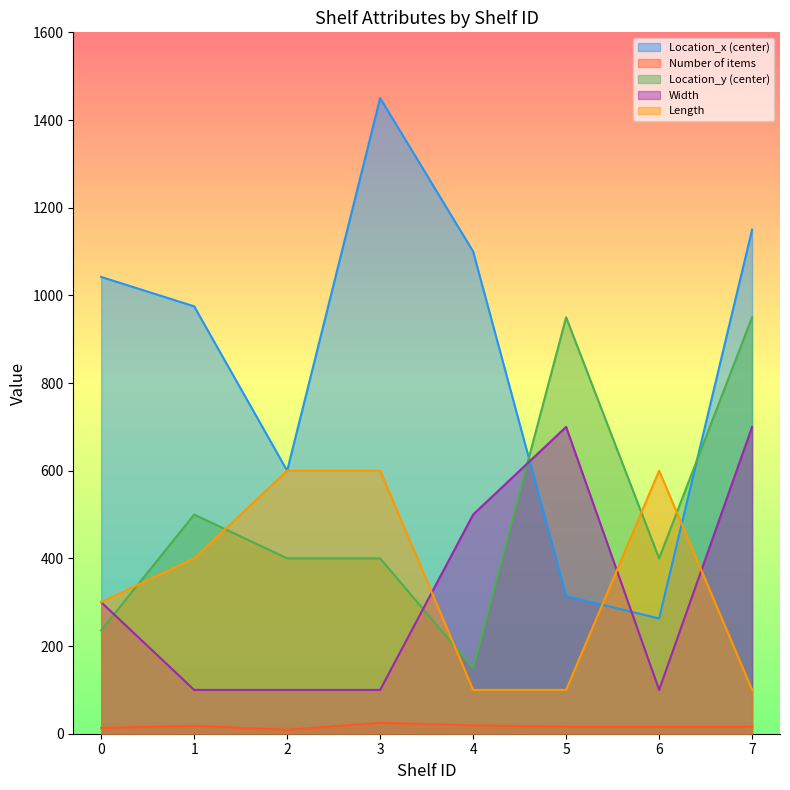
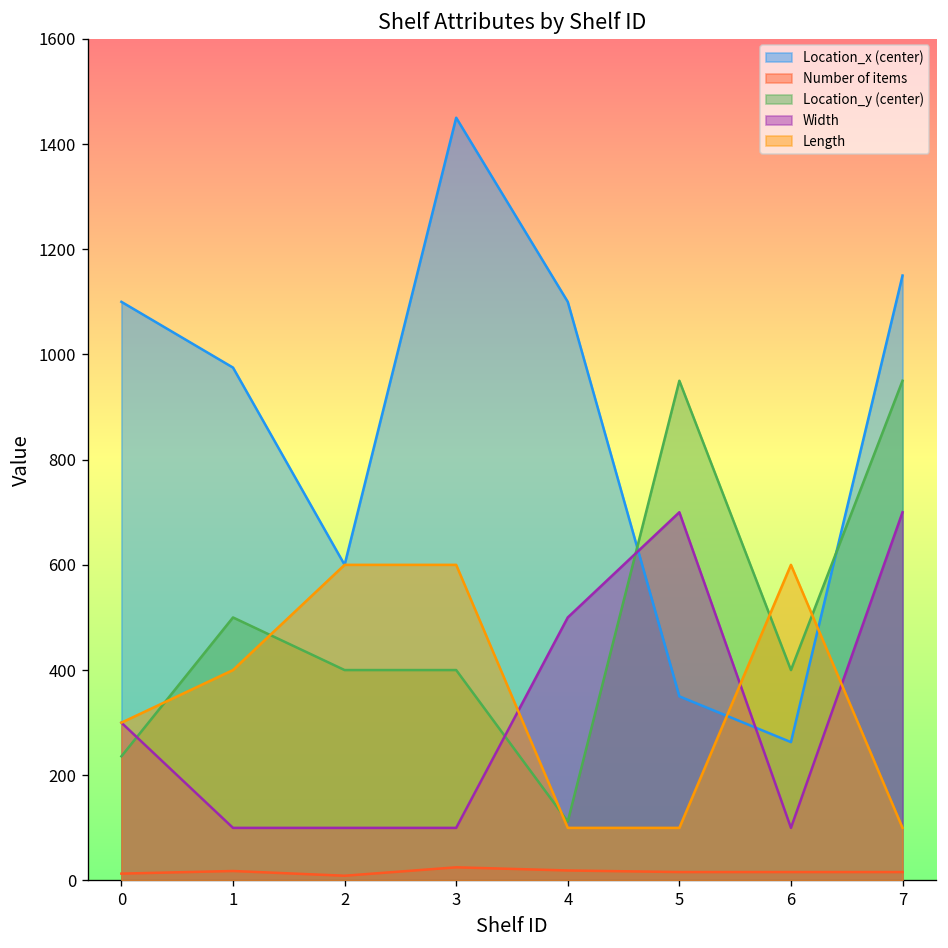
  {
    "Location_x (center)": {
-     "0": 1040,
+     "0": 1100,
      "1": 980,
      "3": 1450,
      "4": 1100,
-     "5": 310,
+     "5": 350,
      "6": 260,
      "7": 1150
    },
    "Location_y (center)": {
      "0": 240,
      "1": 500,
      "2": 400,
      "3": 400,
-     "4": 150,
+     "4": 110,
      "5": 950,
      "6": 400,
      "7": 950
    },
    "Width": {
      "1": 100,
      "2": 100,
      "3": 100,
      "4": 500,
      "5": 700,
      "6": 100,
      "7": 700
    }
  }
